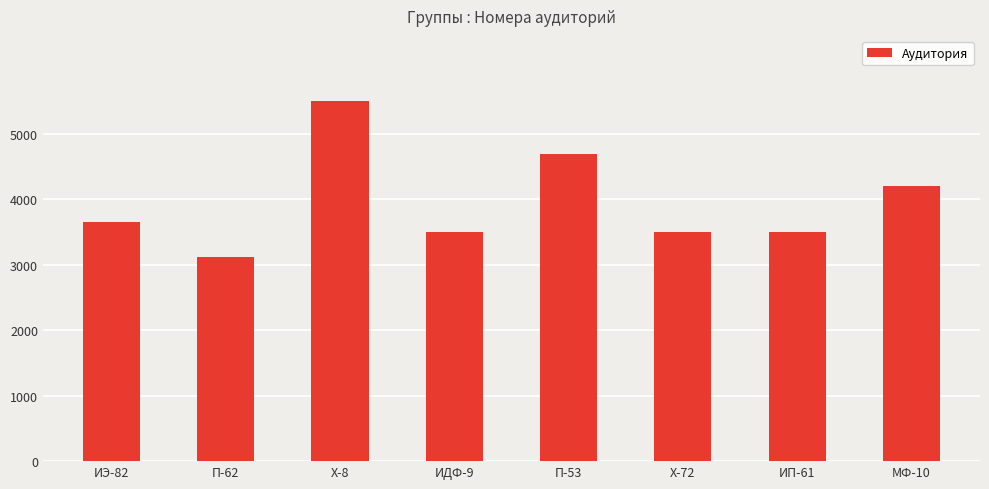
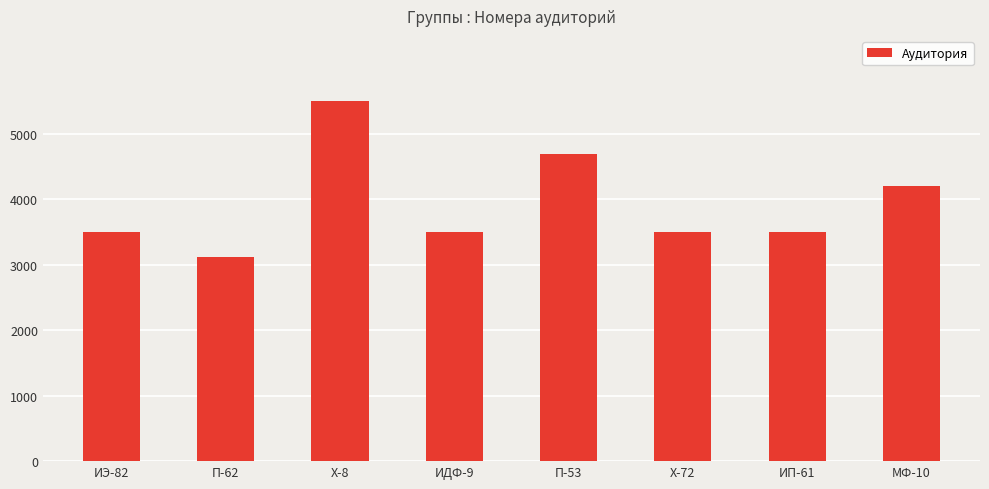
  {
-   "ИЭ-82": 3700,
+   "ИЭ-82": 3500,
    "П-62": 3100,
    "Х-8": 5500,
    "ИДФ-9": 3500,
    "П-53": 4700,
    "Х-72": 3500,
    "ИП-61": 3500,
    "МФ-10": 4200
  }
